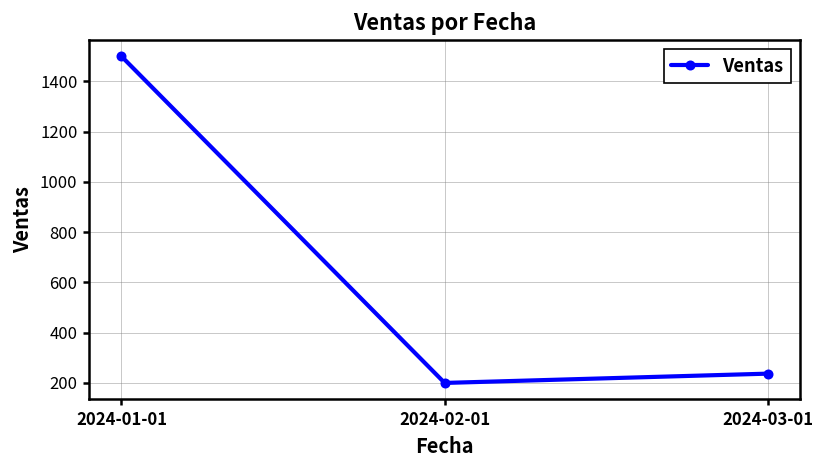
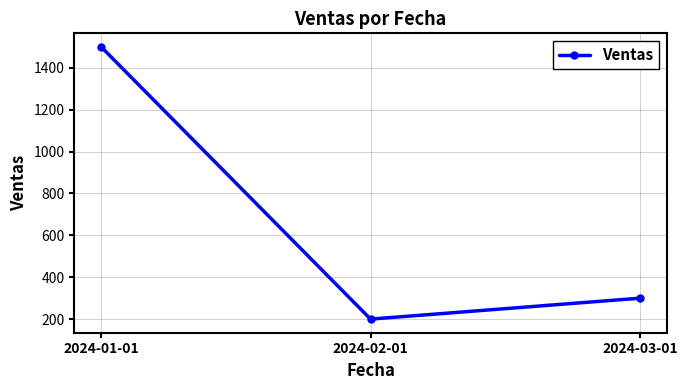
  {
    "2024-01-01": 1500,
    "2024-02-01": 200,
-   "2024-03-01": 240
+   "2024-03-01": 300
  }
